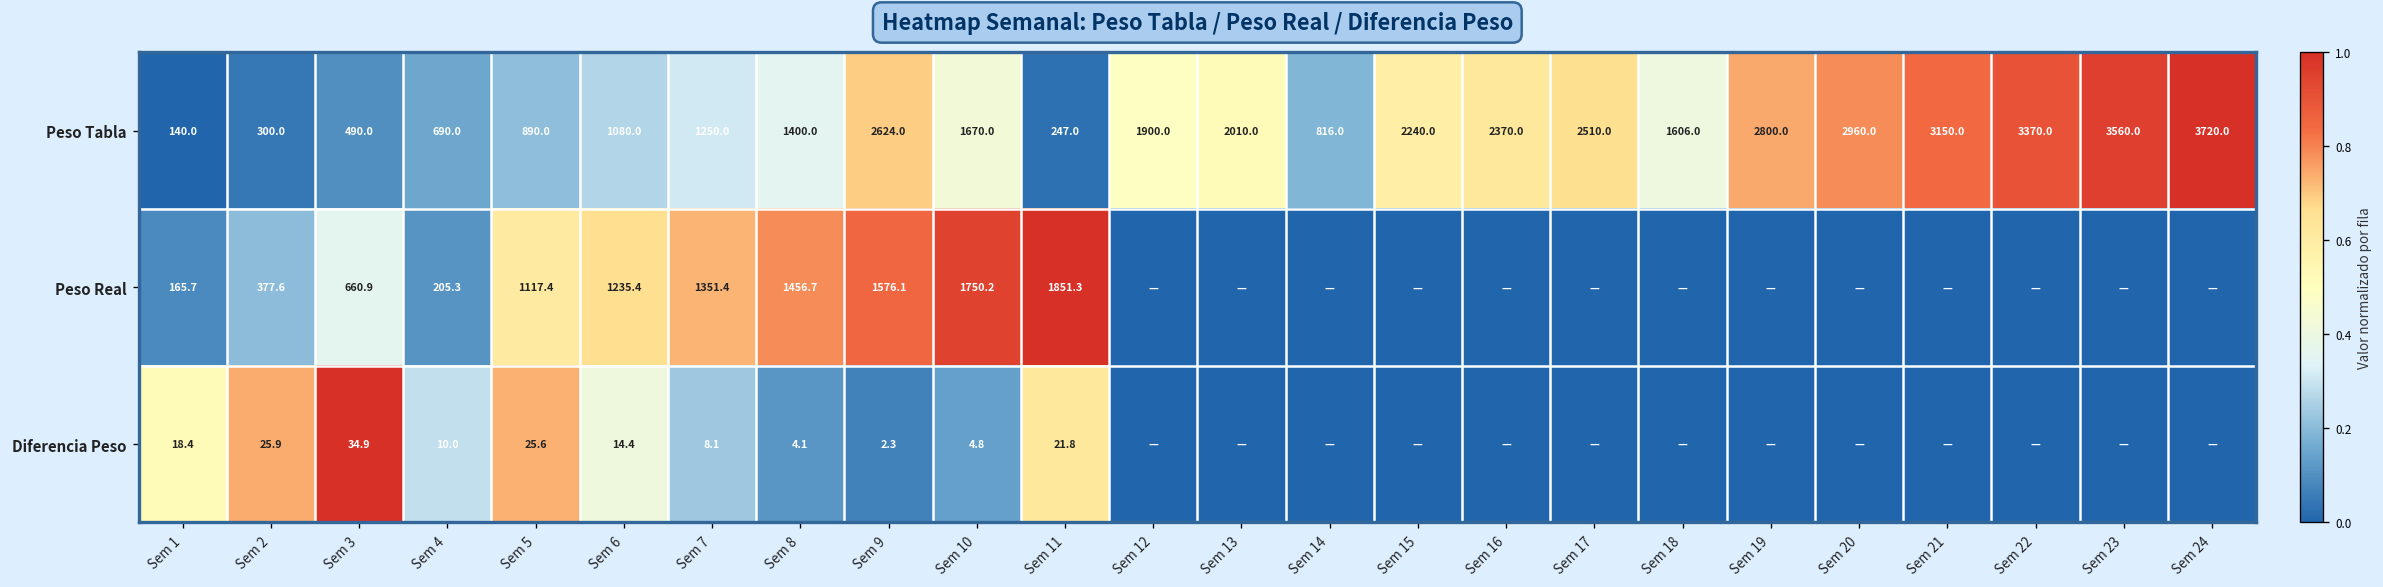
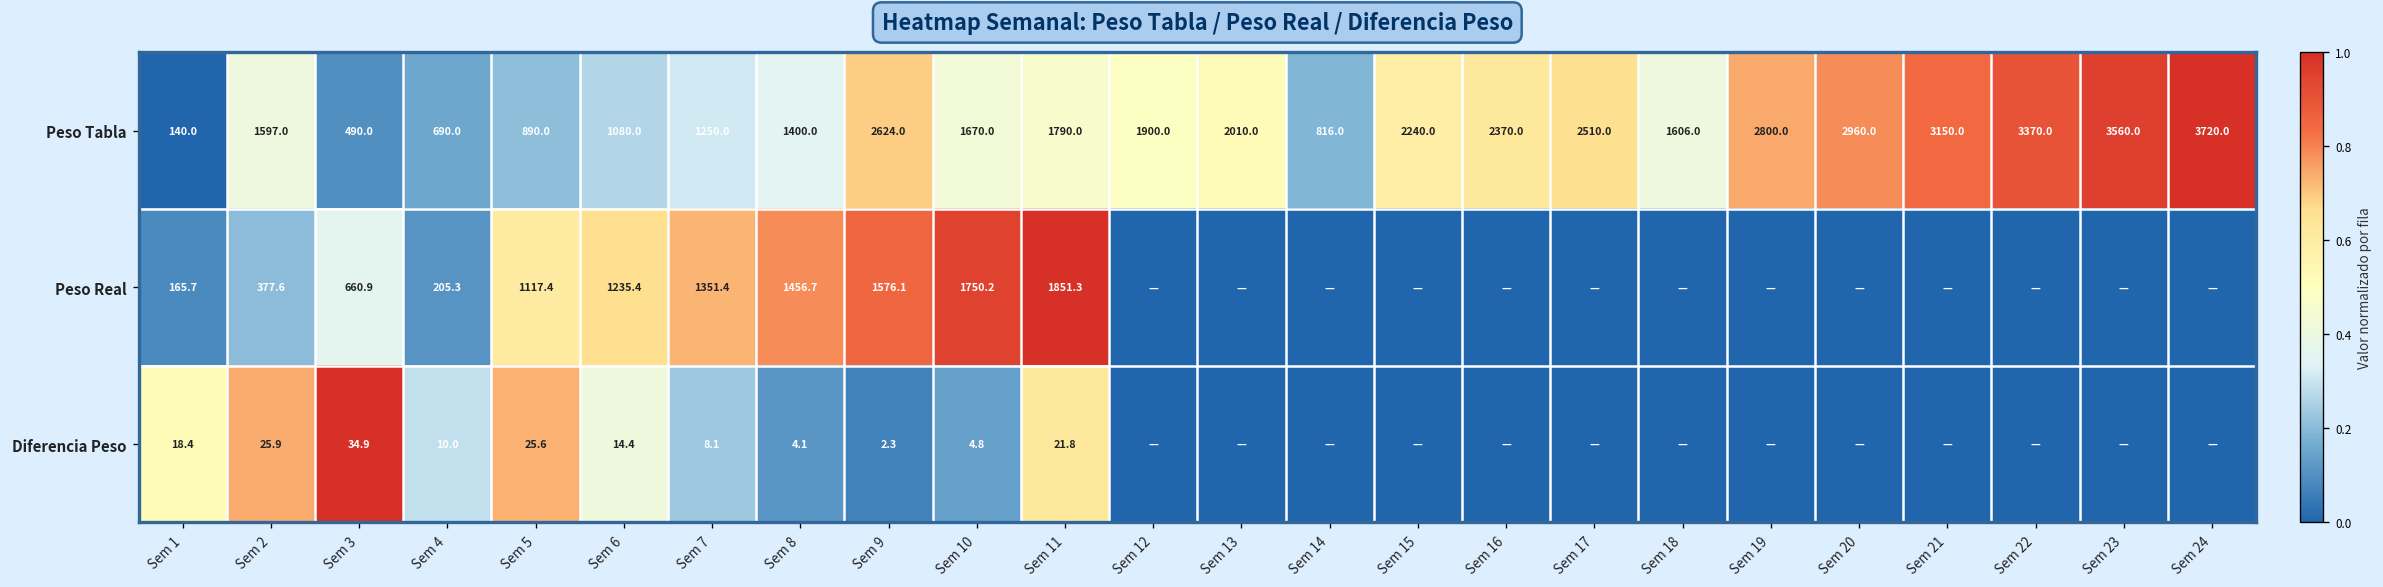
  {
    "Peso Tabla": {
      "Sem 1": 140.0,
-     "Sem 2": 300.0,
+     "Sem 2": 1597.0,
      "Sem 3": 490.0,
      "Sem 4": 690.0,
      "Sem 5": 890.0,
      "Sem 6": 1080.0,
      "Sem 8": 1400.0,
      "Sem 9": 2624.0,
      "Sem 10": 1670.0,
-     "Sem 11": 247.0,
+     "Sem 11": 1790.0,
      "Sem 12": 1900.0,
      "Sem 13": 2010.0,
      "Sem 14": 816.0,
      "Sem 15": 2240.0,
      "Sem 16": 2370.0,
      "Sem 17": 2510.0,
      "Sem 18": 1606.0,
      "Sem 19": 2800.0,
      "Sem 20": 2960.0,
      "Sem 21": 3150.0,
      "Sem 22": 3370.0,
      "Sem 23": 3560.0,
      "Sem 24": 3720.0
    },
    "Peso Real": {
      "Sem 1": 165.7,
      "Sem 2": 377.6,
      "Sem 3": 660.9,
      "Sem 4": 205.3,
      "Sem 5": 1117.4,
      "Sem 6": 1235.4,
      "Sem 7": 1351.4,
      "Sem 8": 1456.7,
      "Sem 9": 1576.1,
      "Sem 10": 1750.2,
      "Sem 11": 1851.3
    },
    "Diferencia Peso": {
      "Sem 1": 18.4,
      "Sem 2": 25.9,
      "Sem 3": 34.9,
      "Sem 4": 10.0,
      "Sem 5": 25.6,
      "Sem 6": 14.4,
      "Sem 7": 8.1,
      "Sem 8": 4.1,
      "Sem 9": 2.3,
      "Sem 10": 4.8,
      "Sem 11": 21.8
    }
  }
